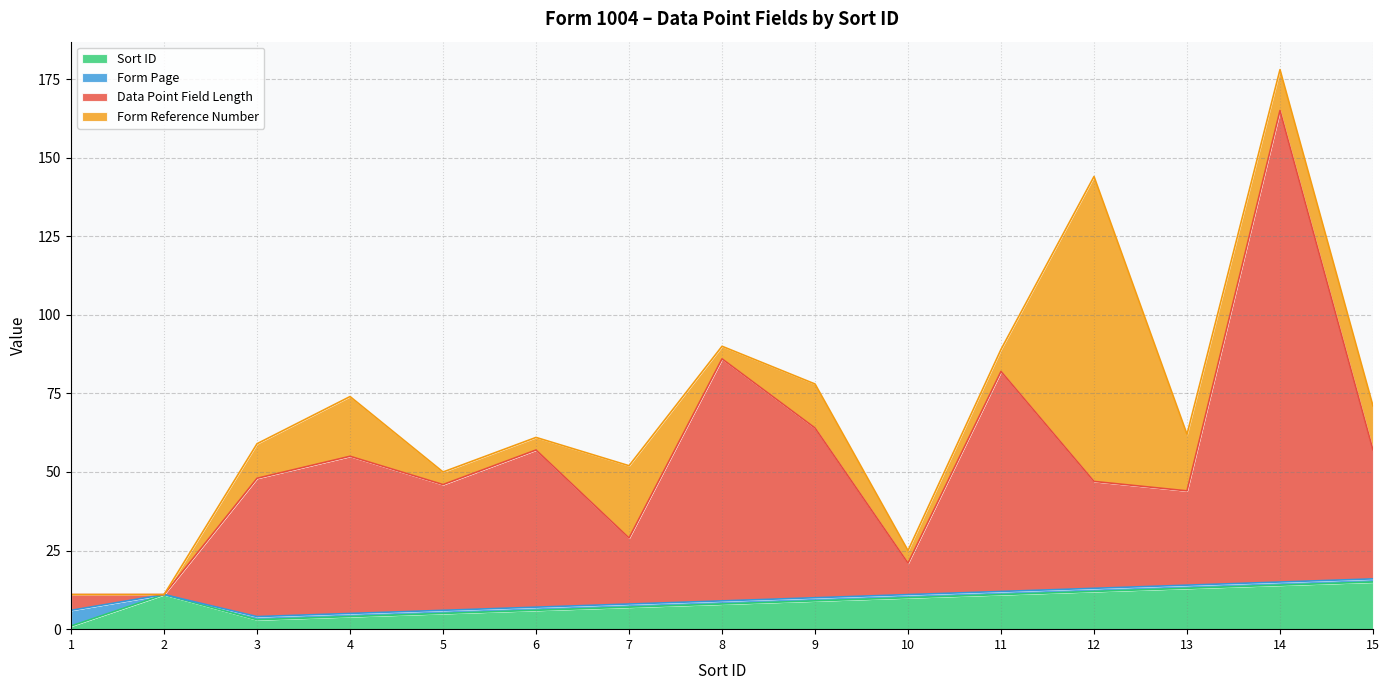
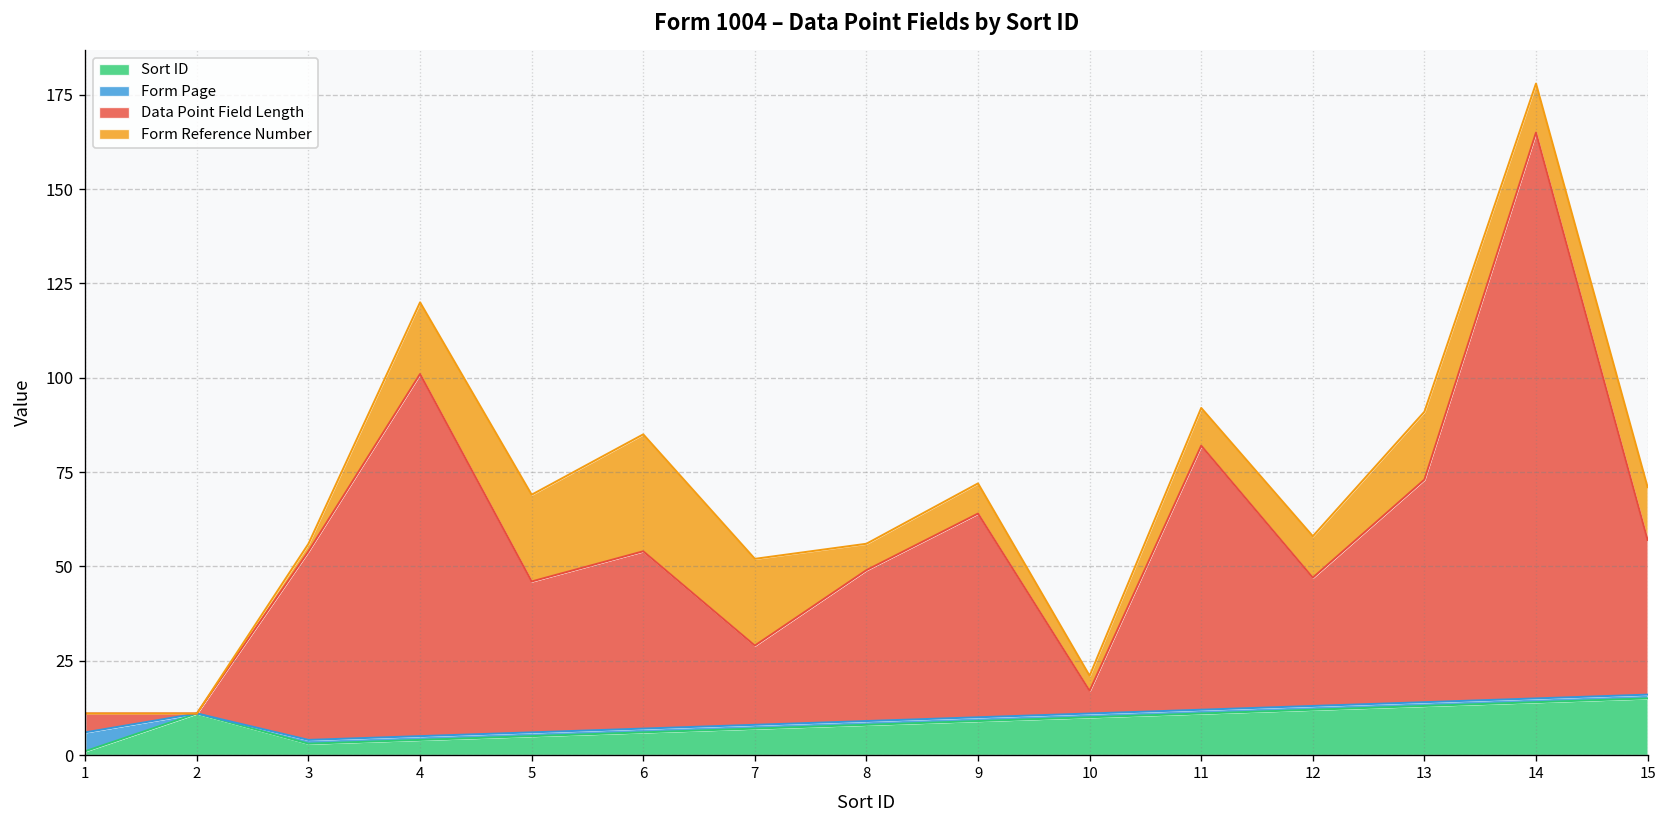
  {
    "Sort ID": {
      "1": 1,
      "3": 3,
      "4": 4,
      "5": 5,
      "6": 6,
      "7": 7,
      "8": 8,
      "9": 9,
      "10": 10,
      "11": 11,
      "12": 12,
      "13": 13,
      "14": 14,
      "15": 15
    },
    "Form Page": {
      "1": 5,
      "3": 1,
      "4": 1,
      "5": 1,
      "6": 1,
      "7": 1,
      "8": 1,
      "9": 1,
      "10": 1,
      "11": 1,
      "12": 1,
      "13": 1,
      "14": 1,
      "15": 1
    },
    "Data Point Field Length": {
-     "3": 44,
-     "4": 50,
+     "3": 50,
+     "4": 96,
      "5": 40,
-     "6": 50,
+     "6": 47,
      "7": 21,
-     "8": 77,
+     "8": 40,
      "9": 54,
-     "10": 10,
+     "10": 6,
      "11": 70,
      "12": 34,
-     "13": 30,
+     "13": 59,
      "14": 150,
      "15": 41
    },
    "Form Reference Number": {
-     "3": 11,
+     "3": 2,
      "4": 19,
-     "5": 4,
-     "6": 4,
+     "5": 23,
+     "6": 31,
      "7": 23,
-     "8": 4,
-     "9": 14,
+     "8": 7,
+     "9": 8,
      "10": 4,
-     "11": 7,
-     "12": 97,
+     "11": 10,
+     "12": 11,
      "13": 18,
      "14": 13,
      "15": 14
    }
  }
